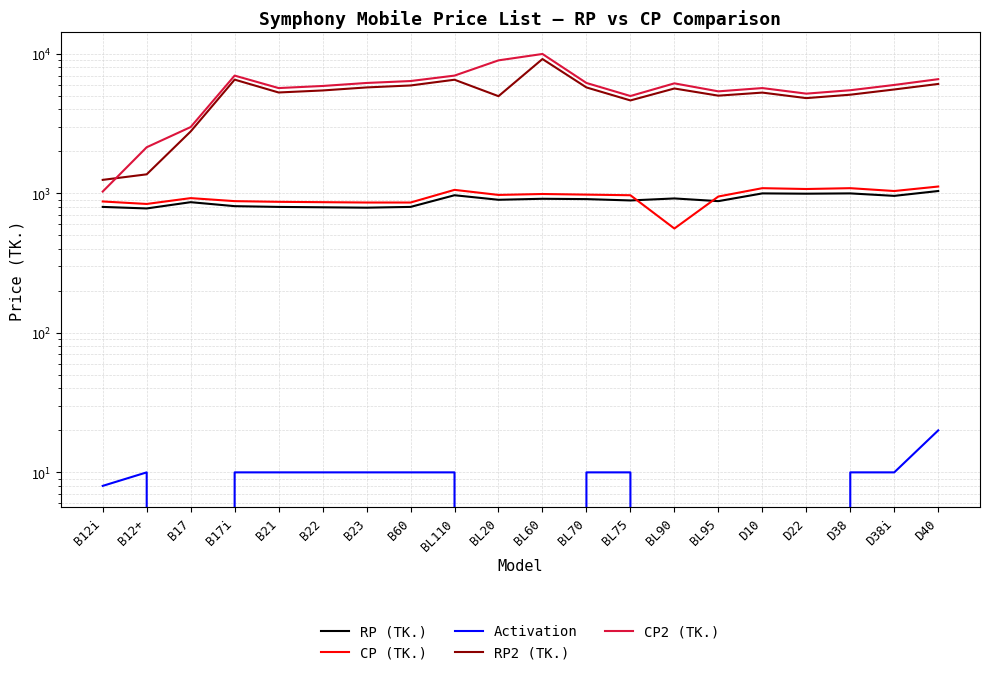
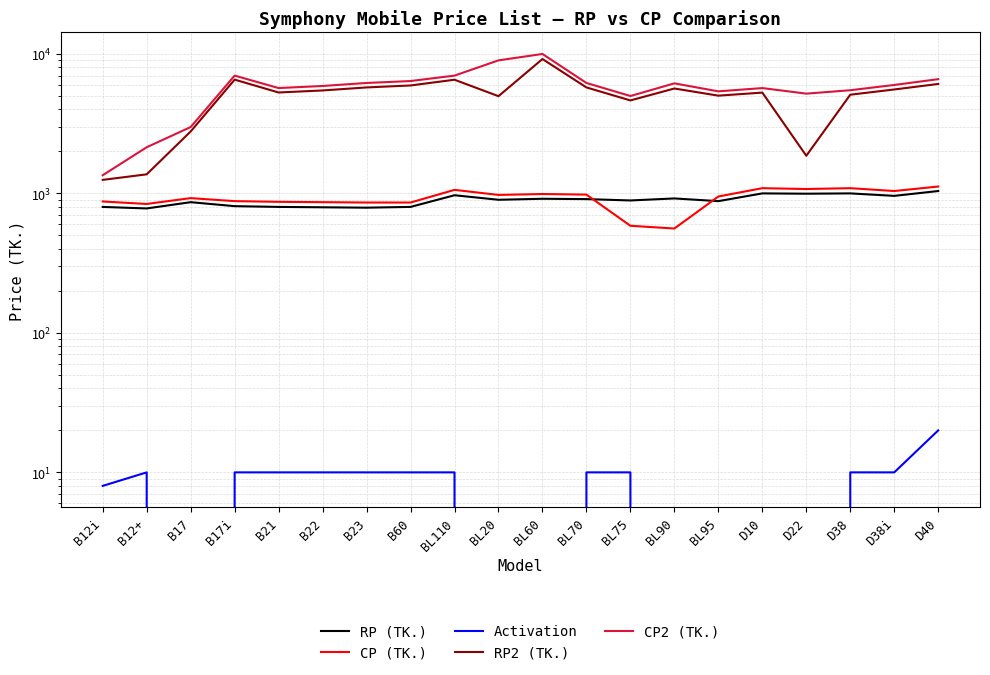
  {
    "RP (TK.)": {
      "B12i": 800,
      "B12+": 800,
      "B17": 900,
      "B17i": 800,
      "B21": 800,
      "B22": 800,
      "B23": 800,
      "B60": 800,
      "BL110": 1000,
      "BL20": 900,
      "BL60": 900,
      "BL70": 900,
      "BL75": 900,
      "BL90": 900,
      "BL95": 900,
      "D10": 1000,
      "D22": 1000,
      "D38": 1000,
      "D38i": 1000,
      "D40": 1000
    },
    "CP (TK.)": {
      "B12i": 900,
      "B12+": 800,
      "B17": 900,
      "B17i": 900,
      "B21": 900,
      "B22": 900,
      "B23": 900,
      "B60": 900,
      "BL110": 1100,
      "BL20": 1000,
      "BL60": 1000,
      "BL70": 1000,
-     "BL75": 1000,
+     "BL75": 590,
      "BL90": 560,
      "BL95": 1000,
      "D10": 1100,
      "D22": 1100,
      "D38": 1100,
      "D38i": 1000,
      "D40": 1100
    },
    "Activation": {
      "B12i": 8,
      "B12+": 10,
      "B17i": 10,
      "B21": 10,
      "B22": 10,
      "B23": 10,
      "B60": 10,
      "BL110": 10,
      "BL70": 10,
      "BL75": 10,
      "D38": 10,
      "D38i": 10,
      "D40": 20
    },
    "RP2 (TK.)": {
      "B12i": 1300,
      "B12+": 1400,
      "B17": 2800,
      "B17i": 7000,
      "B21": 5300,
      "B22": 5500,
      "B23": 5800,
      "B60": 5900,
      "BL110": 7000,
      "BL20": 5000,
      "BL60": 9000,
      "BL70": 5800,
      "BL75": 4600,
      "BL90": 5700,
      "BL95": 5000,
      "D10": 5300,
-     "D22": 4800,
+     "D22": 1900,
      "D38": 5100,
      "D38i": 5600,
      "D40": 6000
    },
    "CP2 (TK.)": {
-     "B12i": 1000,
+     "B12i": 1400,
      "B12+": 2100,
      "B17": 3000,
      "B17i": 7000,
      "B21": 5700,
      "B22": 5900,
      "B23": 6000,
      "B60": 6000,
      "BL110": 7000,
      "BL20": 9000,
      "BL60": 10000,
      "BL70": 6000,
      "BL75": 5000,
      "BL90": 6000,
      "BL95": 5400,
      "D10": 5700,
      "D22": 5200,
      "D38": 5500,
      "D38i": 6000,
      "D40": 7000
    }
  }
